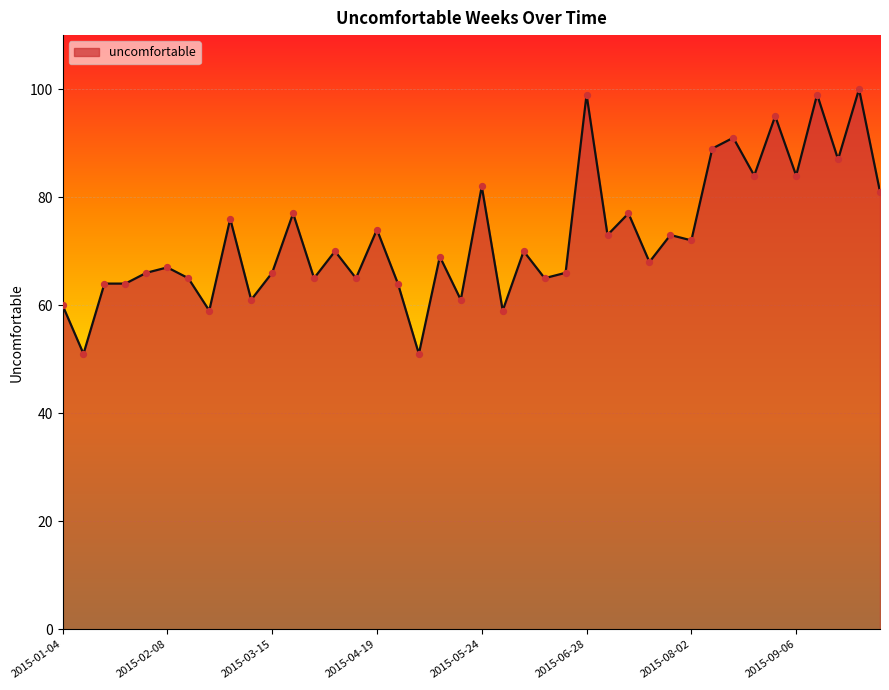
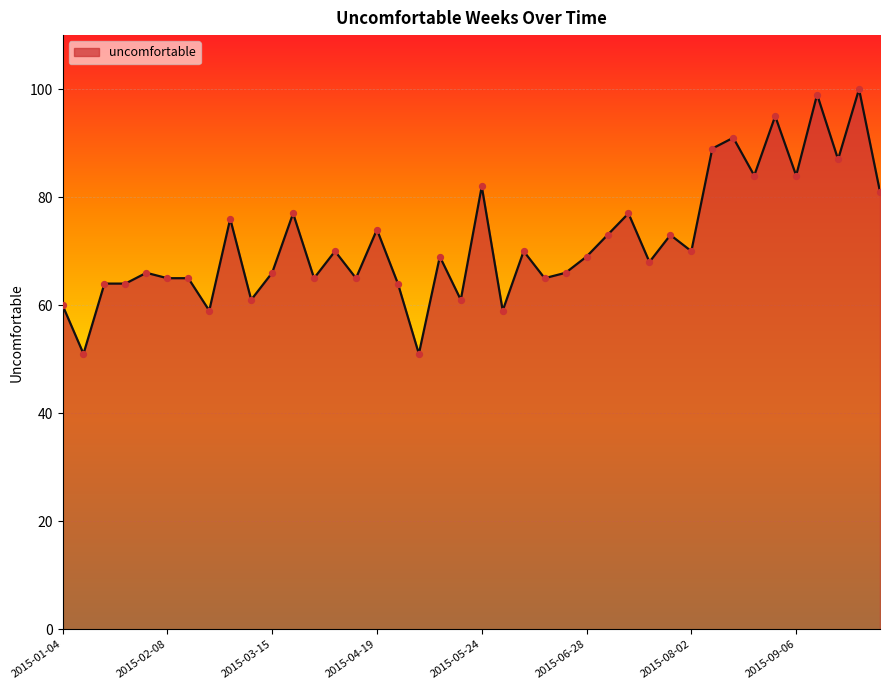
  {
    "2015-01-04": 60,
-   "2015-02-08": 67,
+   "2015-02-08": 65,
    "2015-03-15": 66,
    "2015-04-19": 74,
    "2015-05-24": 82,
-   "2015-06-28": 99,
-   "2015-08-02": 72,
+   "2015-06-28": 69,
+   "2015-08-02": 70,
    "2015-09-06": 84
  }
